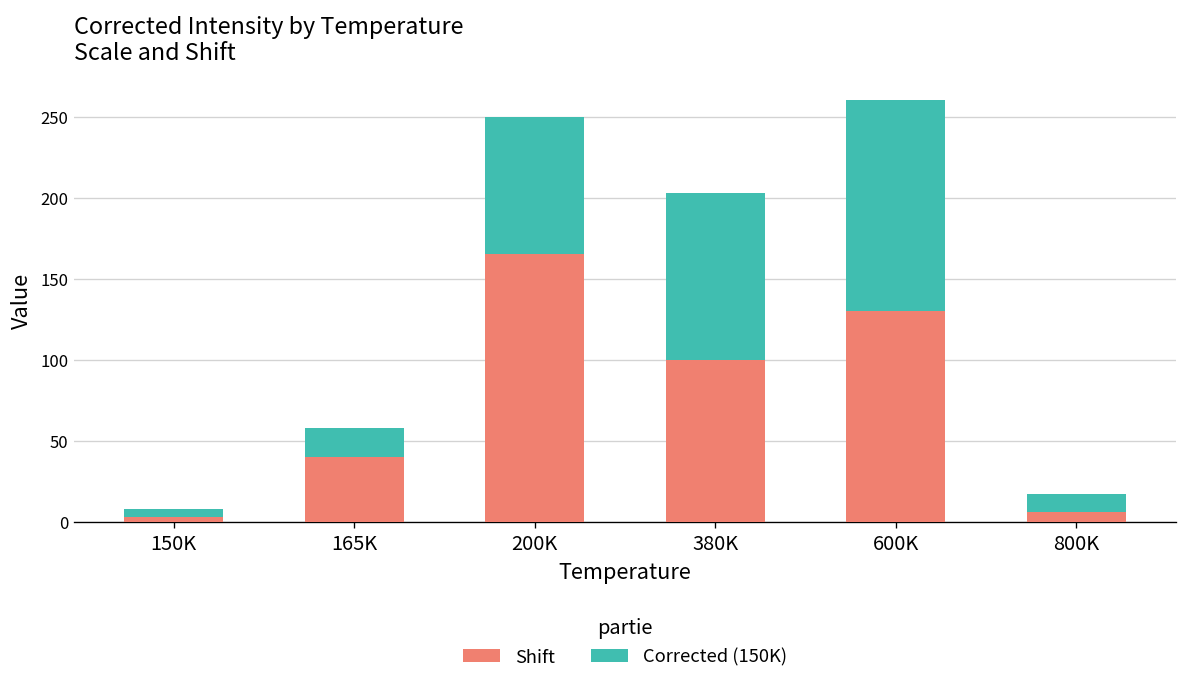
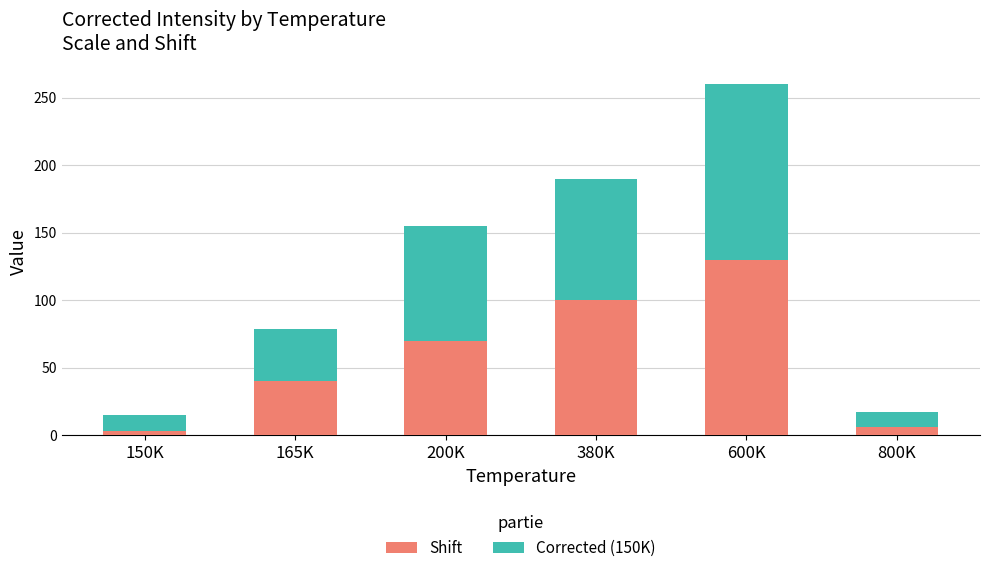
  {
    "Shift": {
      "150K": 3,
      "165K": 40,
-     "200K": 165,
+     "200K": 70,
      "380K": 100,
      "600K": 130,
      "800K": 6
    },
    "Corrected (150K)": {
-     "150K": 5,
-     "165K": 18,
+     "150K": 12,
+     "165K": 39,
      "200K": 85,
-     "380K": 103,
+     "380K": 90,
      "600K": 130,
      "800K": 11
    }
  }
